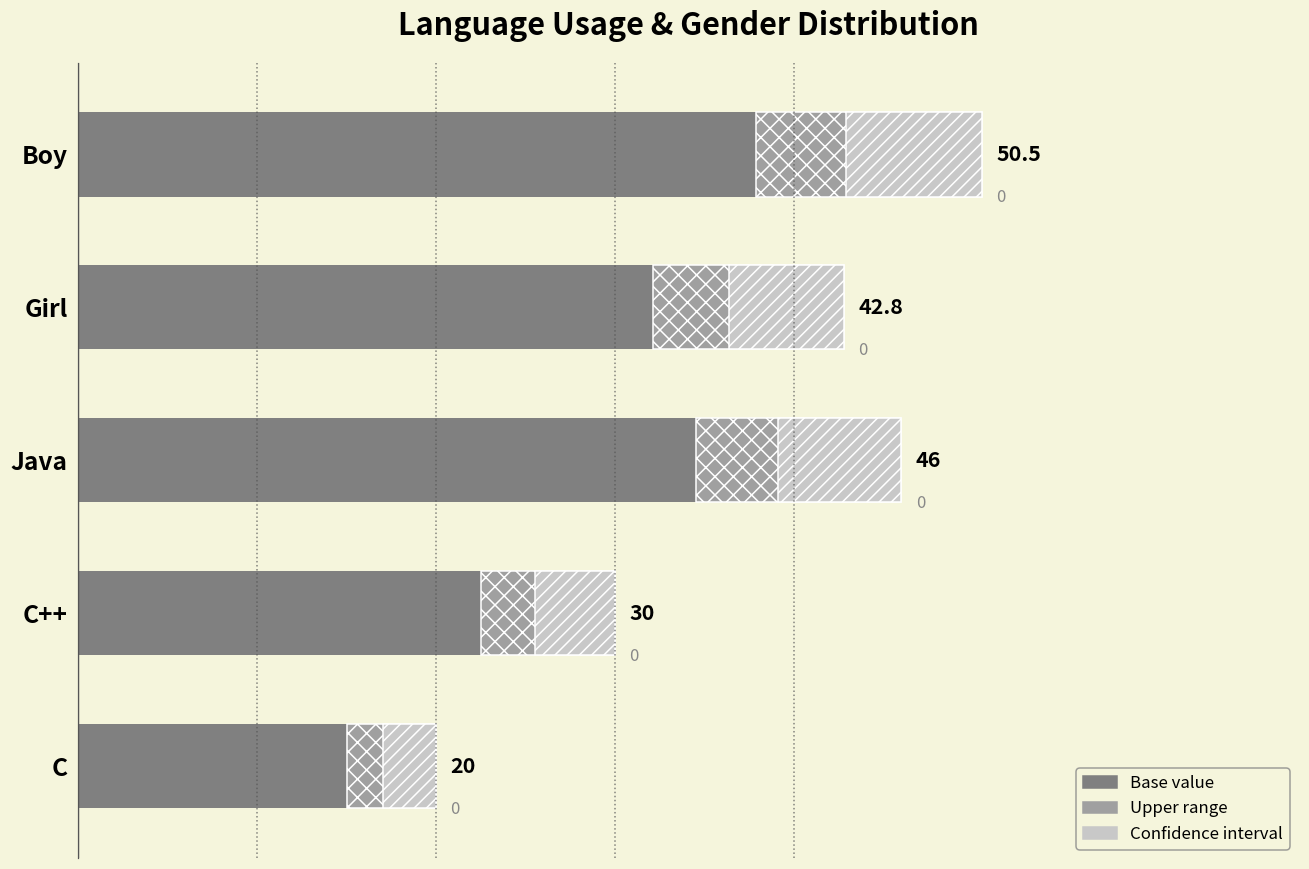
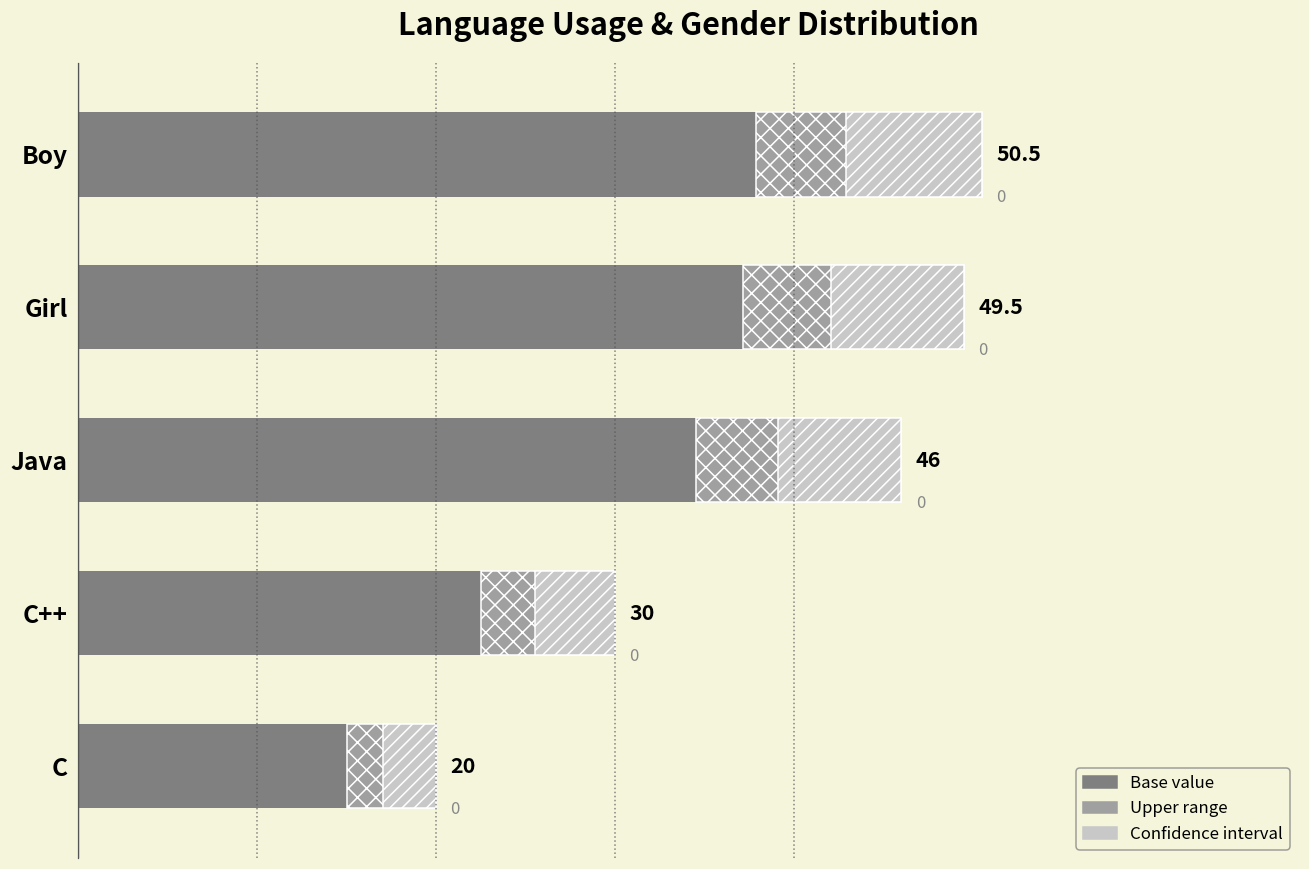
  {
    "Boy": 50.5,
-   "Girl": 42.8,
+   "Girl": 49.5,
    "Java": 46,
    "C++": 30,
    "C": 20
  }
